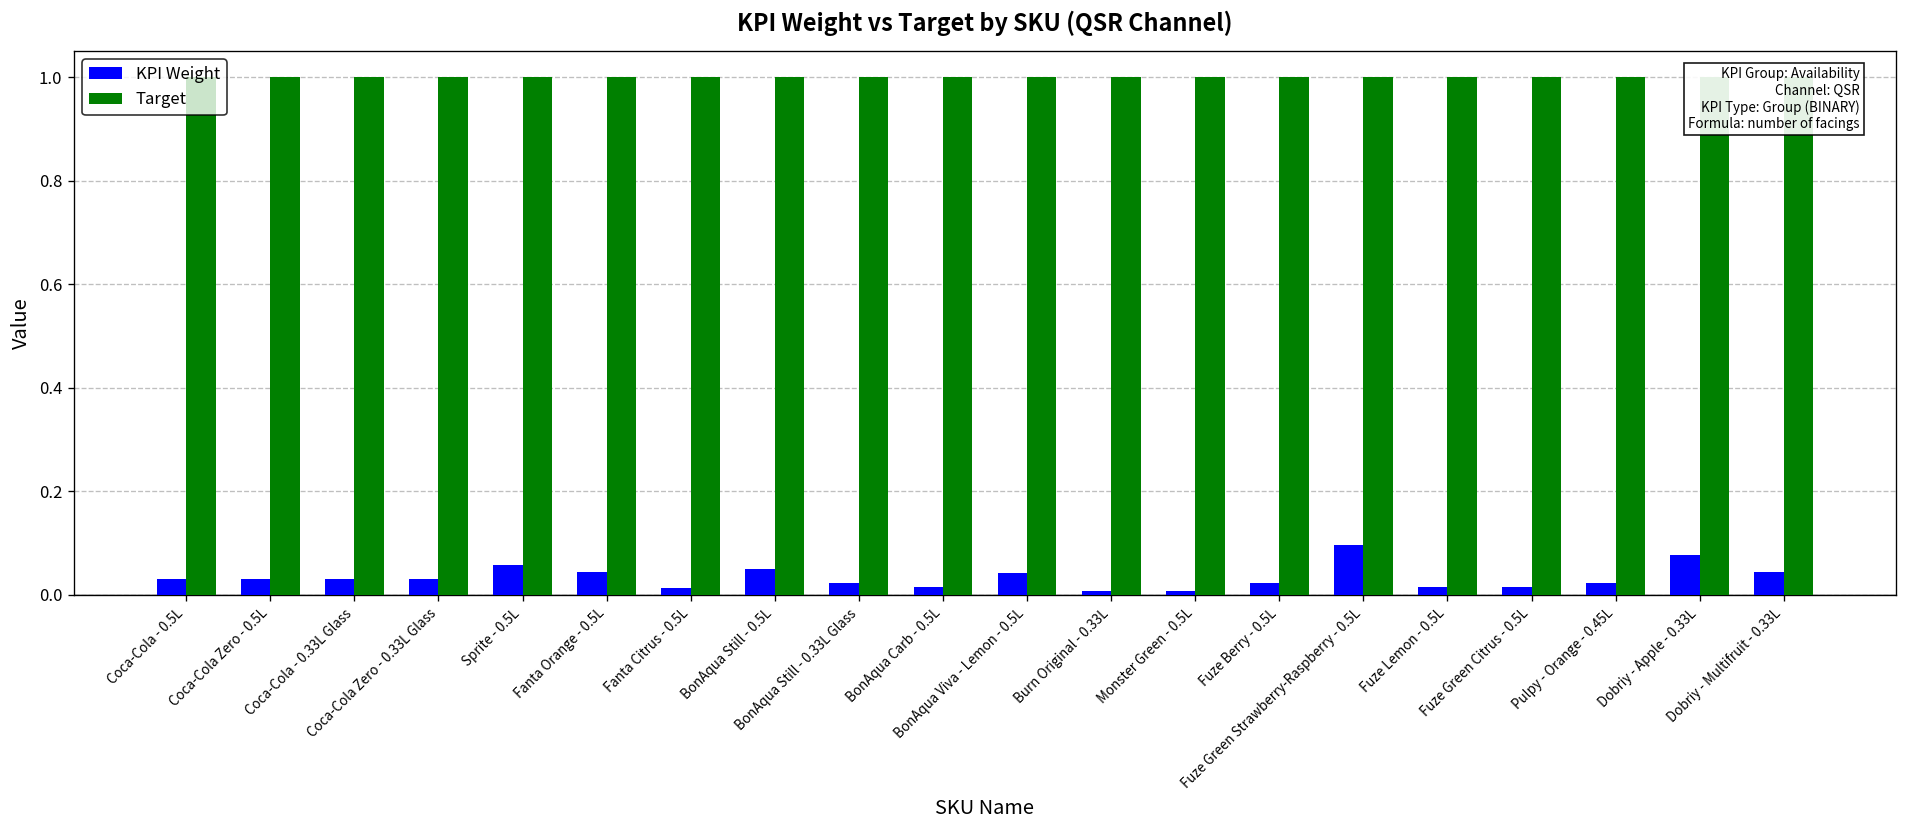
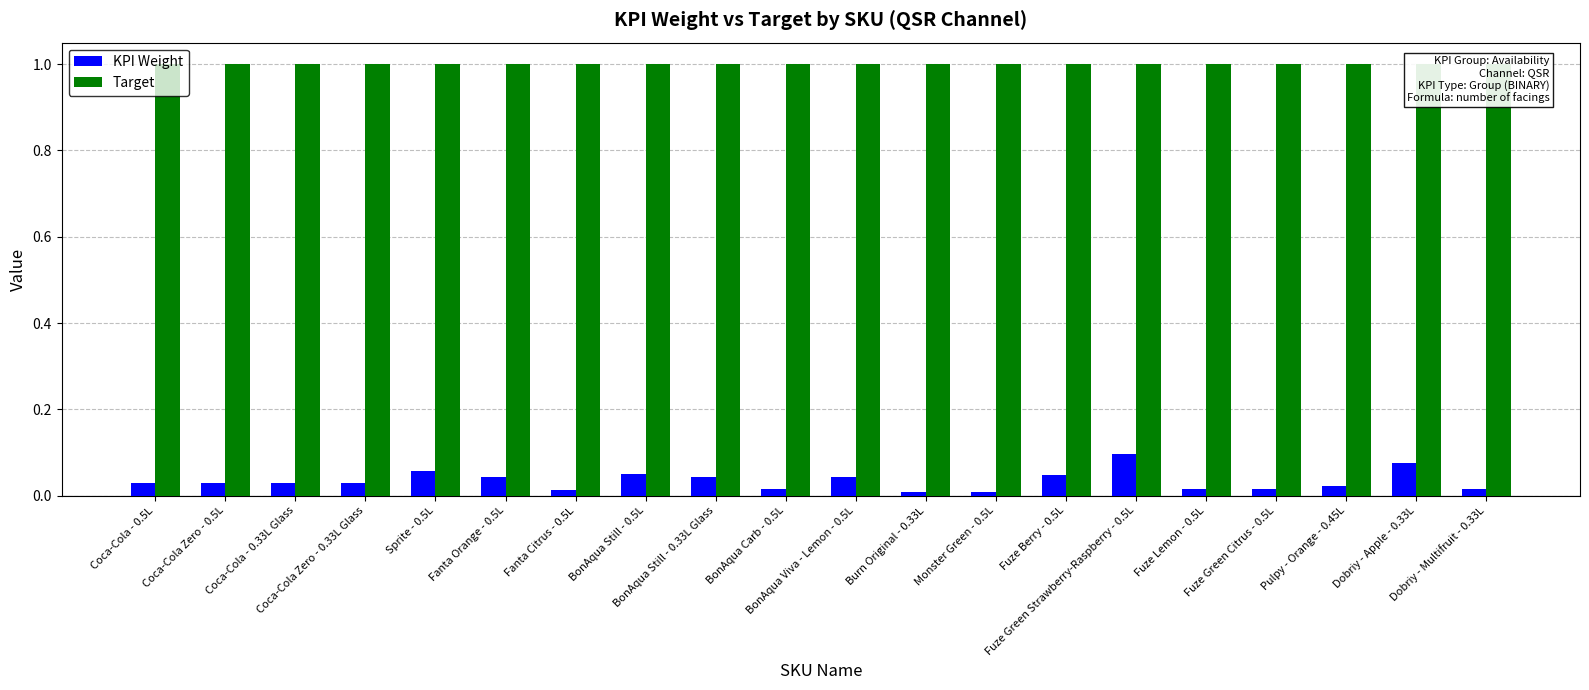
  {
    "KPI Weight": {
      "Coca-Cola - 0.5L": 0.03,
      "Coca-Cola Zero - 0.5L": 0.03,
      "Coca-Cola - 0.33L Glass": 0.03,
      "Coca-Cola Zero - 0.33L Glass": 0.03,
      "Sprite - 0.5L": 0.06,
      "Fanta Orange - 0.5L": 0.04,
      "Fanta Citrus - 0.5L": 0.01,
      "BonAqua Still - 0.5L": 0.05,
-     "BonAqua Still - 0.33L Glass": 0.02,
+     "BonAqua Still - 0.33L Glass": 0.04,
      "BonAqua Carb - 0.5L": 0.02,
      "BonAqua Viva - Lemon - 0.5L": 0.04,
      "Burn Original - 0.33L": 0.01,
      "Monster Green - 0.5L": 0.01,
-     "Fuze Berry - 0.5L": 0.02,
+     "Fuze Berry - 0.5L": 0.05,
      "Fuze Green Strawberry-Raspberry - 0.5L": 0.10,
      "Fuze Lemon - 0.5L": 0.02,
      "Fuze Green Citrus - 0.5L": 0.02,
      "Pulpy - Orange - 0.45L": 0.02,
      "Dobriy - Apple - 0.33L": 0.08,
-     "Dobriy - Multifruit - 0.33L": 0.04
+     "Dobriy - Multifruit - 0.33L": 0.02
    },
    "Target": {
      "Coca-Cola Zero - 0.5L": 1.00,
      "Coca-Cola - 0.33L Glass": 1.00,
      "Coca-Cola Zero - 0.33L Glass": 1.00,
      "Sprite - 0.5L": 1.00,
      "Fanta Orange - 0.5L": 1.00,
      "Fanta Citrus - 0.5L": 1.00,
      "BonAqua Still - 0.5L": 1.00,
      "BonAqua Still - 0.33L Glass": 1.00,
      "BonAqua Carb - 0.5L": 1.00,
      "BonAqua Viva - Lemon - 0.5L": 1.00,
      "Burn Original - 0.33L": 1.00,
      "Monster Green - 0.5L": 1.00,
      "Fuze Berry - 0.5L": 1.00,
      "Fuze Green Strawberry-Raspberry - 0.5L": 1.00,
      "Fuze Lemon - 0.5L": 1.00,
      "Fuze Green Citrus - 0.5L": 1.00,
      "Pulpy - Orange - 0.45L": 1.00
    }
  }
